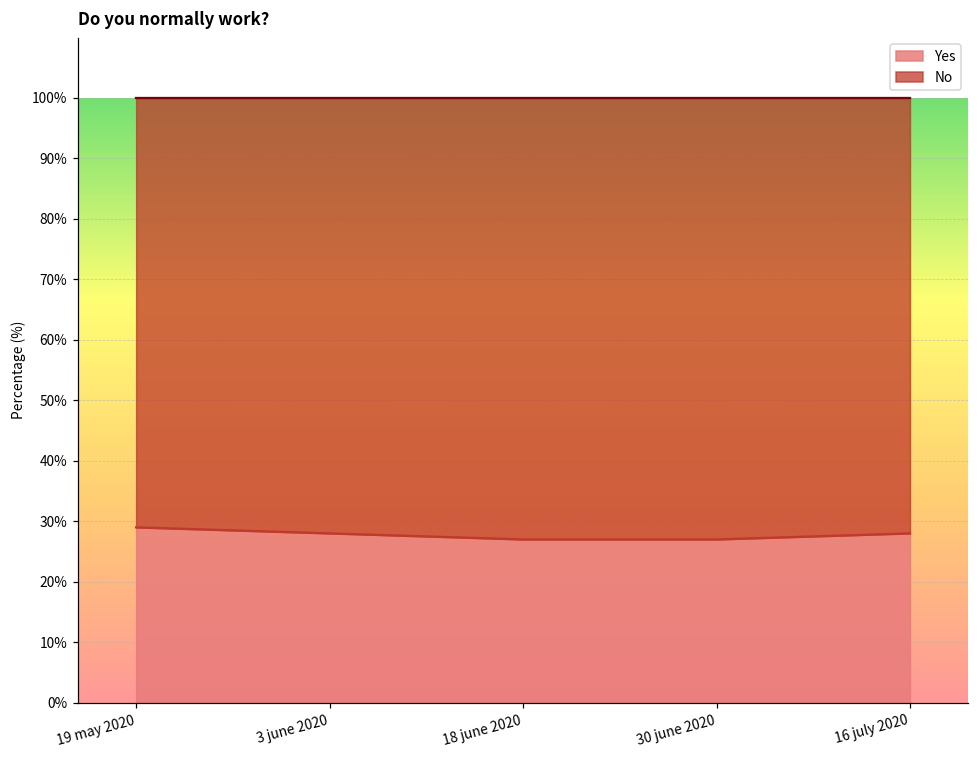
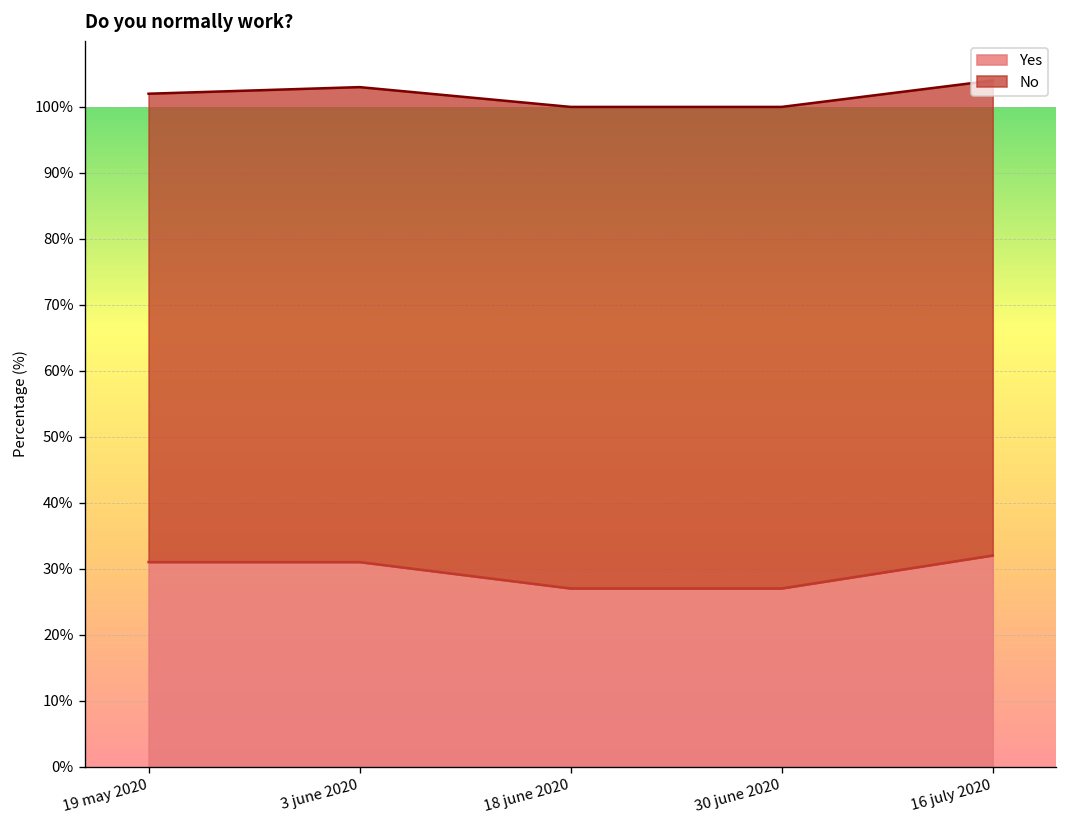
  {
    "Yes": {
-     "19 may 2020": "29%",
-     "3 june 2020": "28%",
+     "19 may 2020": "31%",
+     "3 june 2020": "31%",
      "18 june 2020": "27%",
      "30 june 2020": "27%",
-     "16 july 2020": "28%"
+     "16 july 2020": "32%"
    },
    "No": {
      "19 may 2020": "71%",
      "3 june 2020": "72%",
      "18 june 2020": "73%",
      "30 june 2020": "73%"
    }
  }
